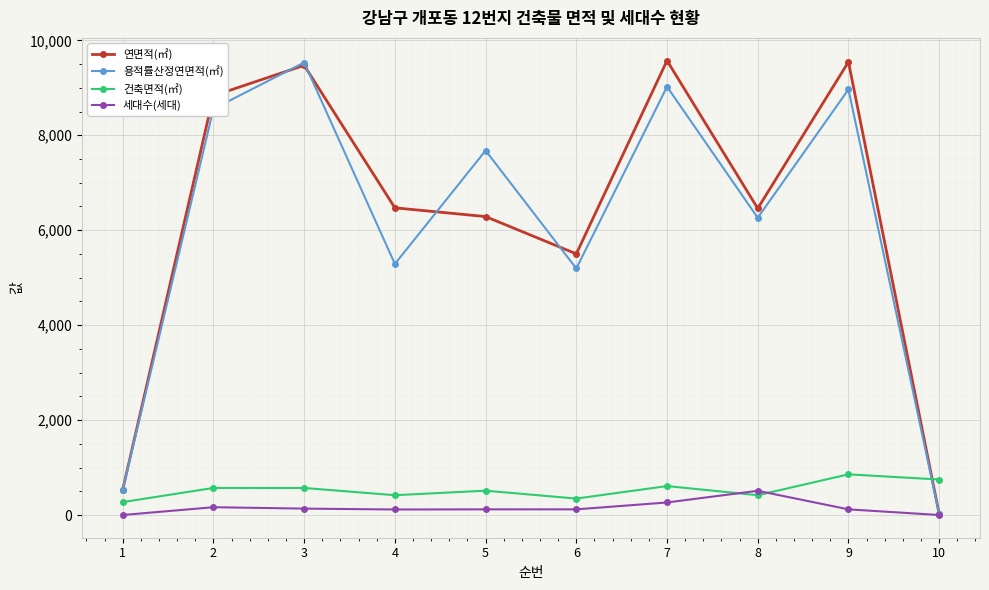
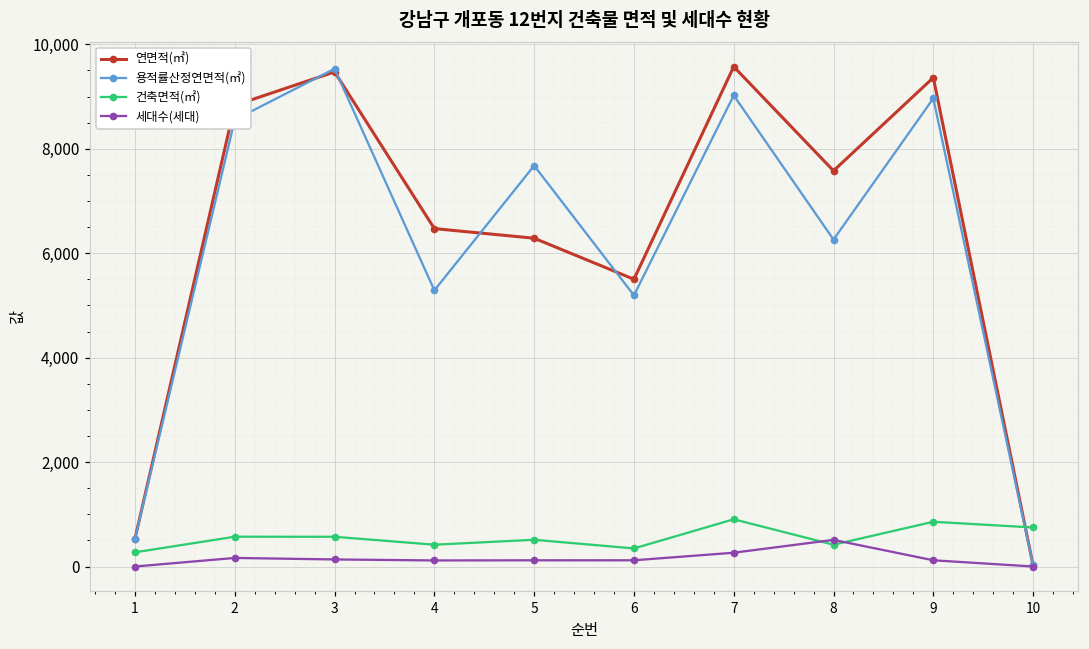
  {
    "연면적(㎡)": {
      "3": "9,500",
      "4": "6,500",
      "5": "6,300",
      "6": "5,500",
      "7": "9,600",
-     "8": "6,500",
-     "9": "9,500"
+     "8": "7,600",
+     "9": "9,400"
    },
    "용적률산정연면적(㎡)": {
      "3": "9,500",
      "4": "5,300",
      "5": "7,700",
      "6": "5,200",
      "7": "9,000",
      "8": "6,300",
      "9": "9,000"
    },
    "건축면적(㎡)": {
      "1": "300",
      "2": "600",
      "3": "600",
      "4": "400",
      "5": "500",
      "6": "300",
-     "7": "600",
+     "7": "900",
      "8": "400",
      "9": "900",
      "10": "700"
    },
    "세대수(세대)": {
      "1": "0",
      "2": "200",
      "3": "100",
      "4": "100",
      "5": "100",
      "6": "100",
      "7": "300",
      "8": "500",
      "9": "100"
    }
  }
